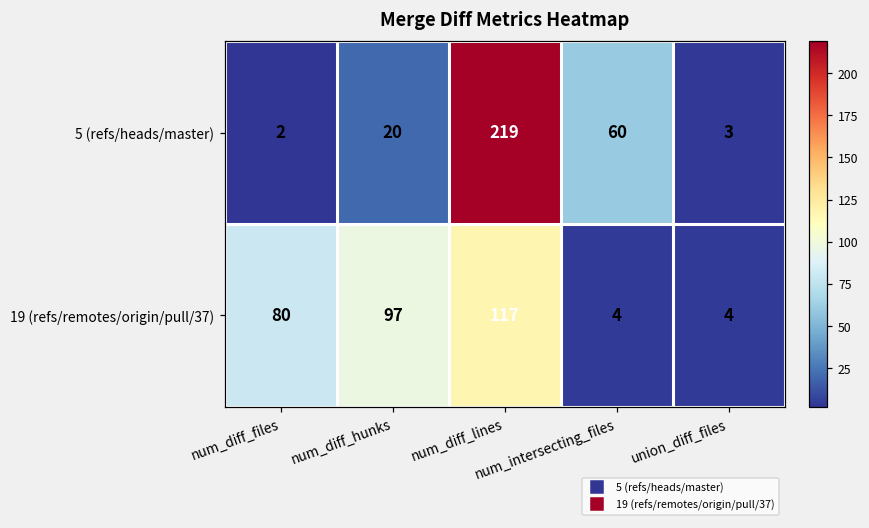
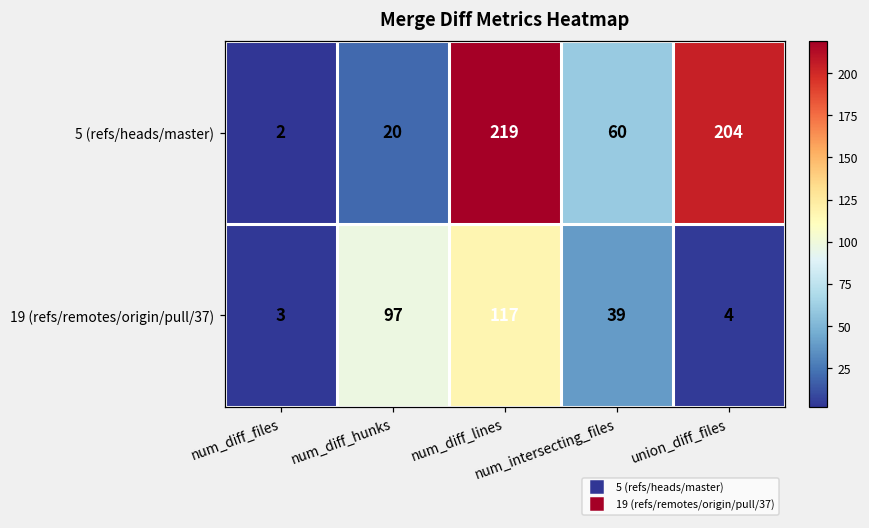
  {
    "5 (refs/heads/master)": {
      "num_diff_files": 2,
      "num_diff_hunks": 20,
      "num_diff_lines": 219,
      "num_intersecting_files": 60,
-     "union_diff_files": 3
+     "union_diff_files": 204
    },
    "19 (refs/remotes/origin/pull/37)": {
-     "num_diff_files": 80,
+     "num_diff_files": 3,
      "num_diff_hunks": 97,
      "num_diff_lines": 117,
-     "num_intersecting_files": 4,
+     "num_intersecting_files": 39,
      "union_diff_files": 4
    }
  }
